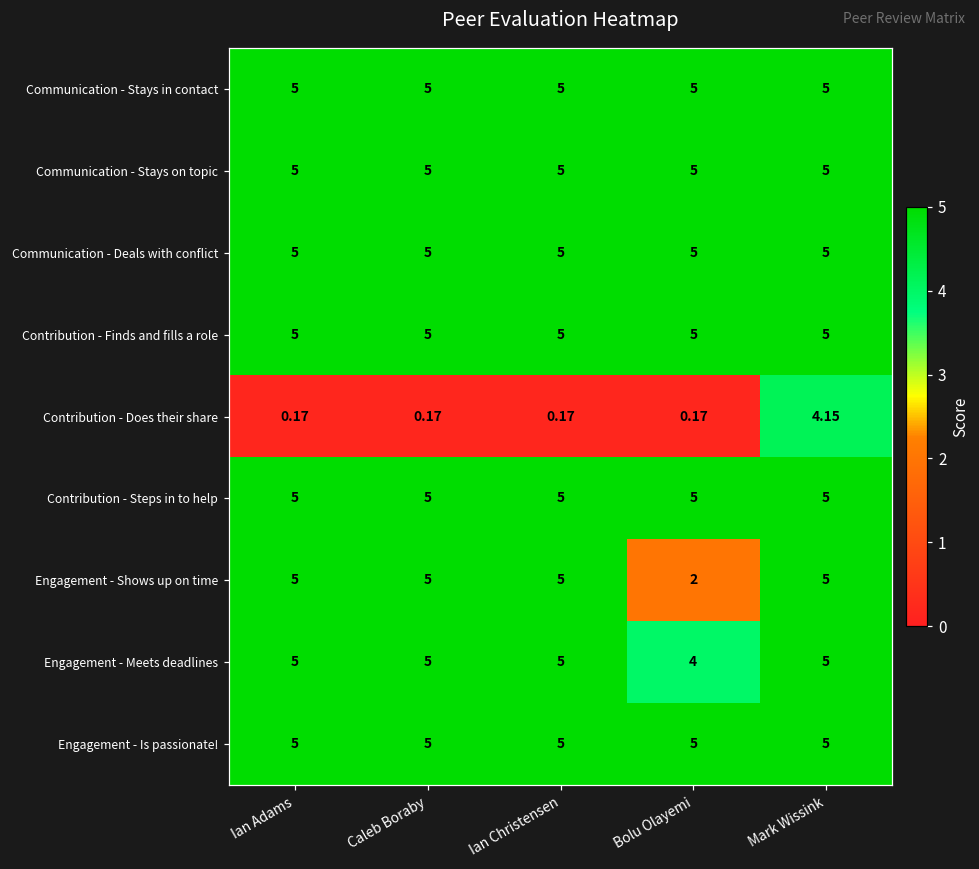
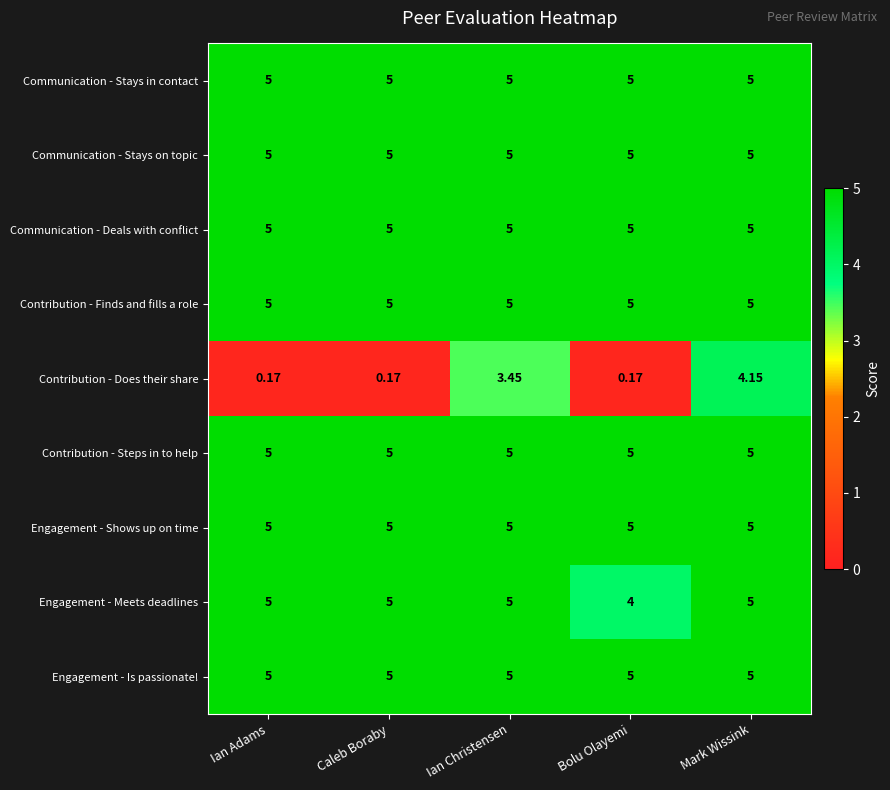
  {
    "Communication - Stays in contact": {
      "Ian Adams": 5,
      "Caleb Boraby": 5,
      "Ian Christensen": 5,
      "Bolu Olayemi": 5,
      "Mark Wissink": 5
    },
    "Communication - Stays on topic": {
      "Ian Adams": 5,
      "Caleb Boraby": 5,
      "Ian Christensen": 5,
      "Bolu Olayemi": 5,
      "Mark Wissink": 5
    },
    "Communication - Deals with conflict": {
      "Ian Adams": 5,
      "Caleb Boraby": 5,
      "Ian Christensen": 5,
      "Bolu Olayemi": 5,
      "Mark Wissink": 5
    },
    "Contribution - Finds and fills a role": {
      "Ian Adams": 5,
      "Caleb Boraby": 5,
      "Ian Christensen": 5,
      "Bolu Olayemi": 5,
      "Mark Wissink": 5
    },
    "Contribution - Does their share": {
      "Ian Adams": 0.17,
      "Caleb Boraby": 0.17,
-     "Ian Christensen": 0.17,
+     "Ian Christensen": 3.45,
      "Bolu Olayemi": 0.17,
      "Mark Wissink": 4.15
    },
    "Contribution - Steps in to help": {
      "Ian Adams": 5,
      "Caleb Boraby": 5,
      "Ian Christensen": 5,
      "Bolu Olayemi": 5,
      "Mark Wissink": 5
    },
    "Engagement - Shows up on time": {
      "Ian Adams": 5,
      "Caleb Boraby": 5,
      "Ian Christensen": 5,
-     "Bolu Olayemi": 2,
+     "Bolu Olayemi": 5,
      "Mark Wissink": 5
    },
    "Engagement - Meets deadlines": {
      "Ian Adams": 5,
      "Caleb Boraby": 5,
      "Ian Christensen": 5,
      "Bolu Olayemi": 4,
      "Mark Wissink": 5
    },
    "Engagement - Is passionate!": {
      "Ian Adams": 5,
      "Caleb Boraby": 5,
      "Ian Christensen": 5,
      "Bolu Olayemi": 5,
      "Mark Wissink": 5
    }
  }
